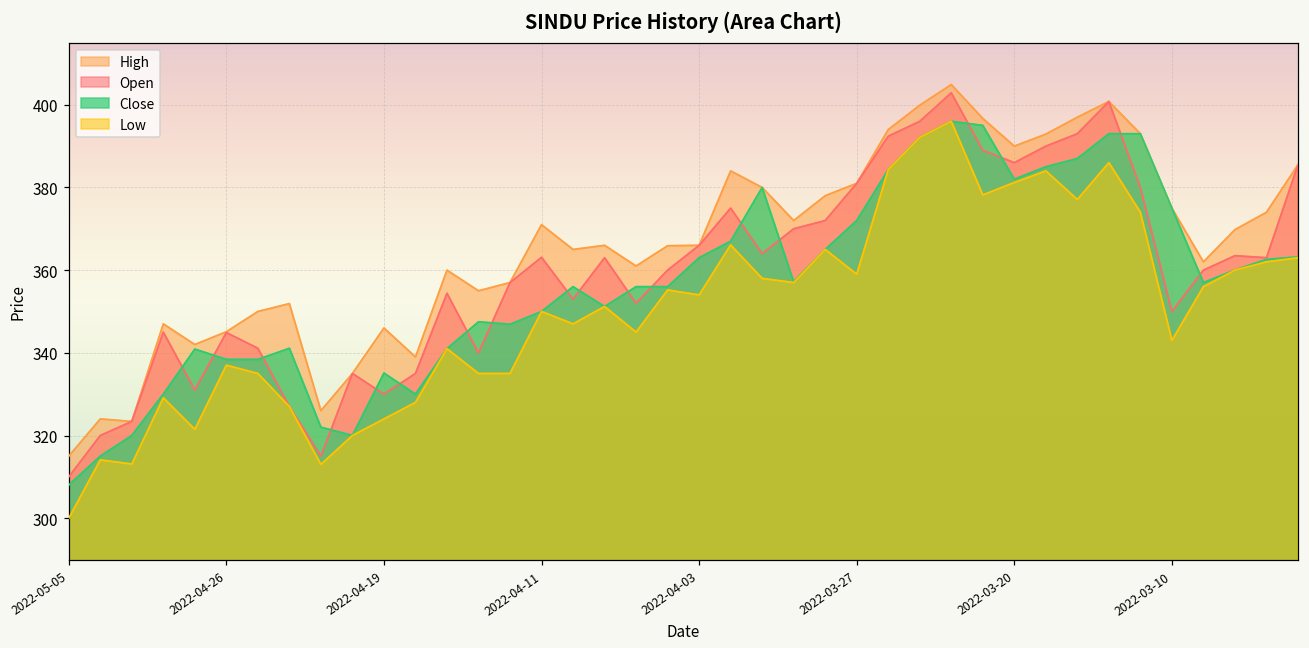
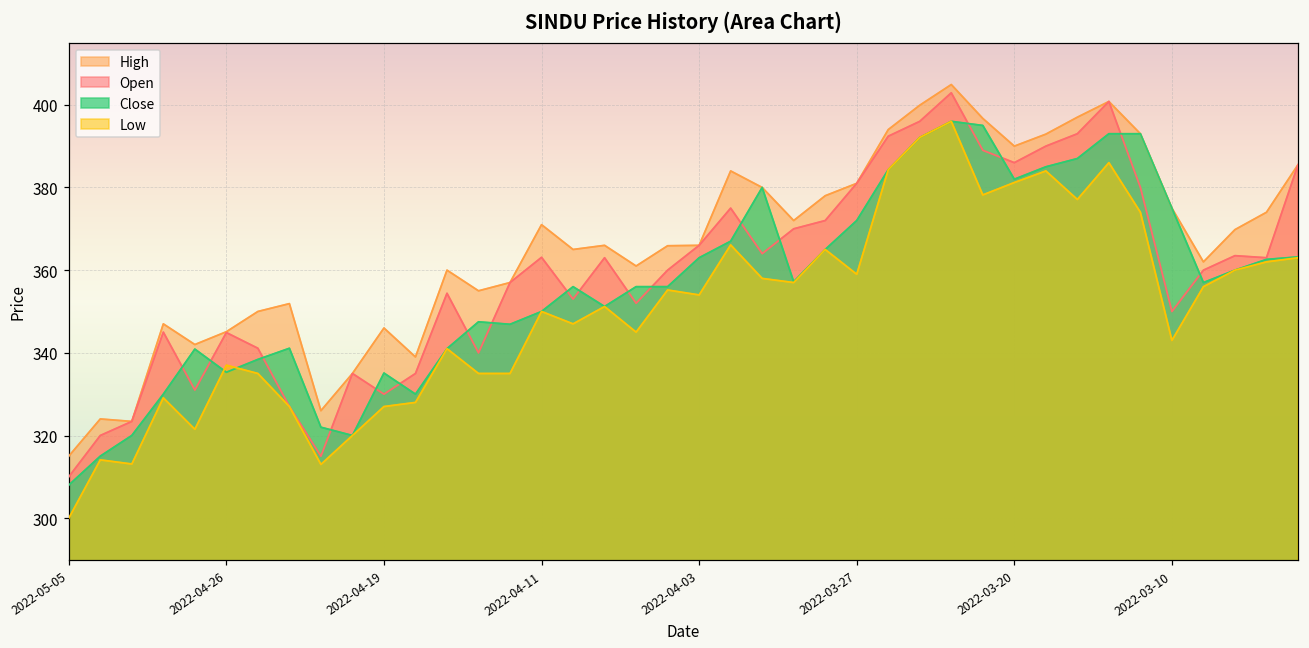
  {
    "Close": {
      "2022-05-05": 308,
-     "2022-04-26": 338,
+     "2022-04-26": 335,
      "2022-04-19": 335,
      "2022-04-03": 363,
      "2022-03-27": 372,
      "2022-03-20": 382
    },
    "Low": {
      "2022-05-05": 300,
      "2022-04-26": 337,
-     "2022-04-19": 324,
+     "2022-04-19": 327,
      "2022-04-03": 354,
      "2022-03-27": 359,
      "2022-03-20": 381,
      "2022-03-10": 343
    }
  }
